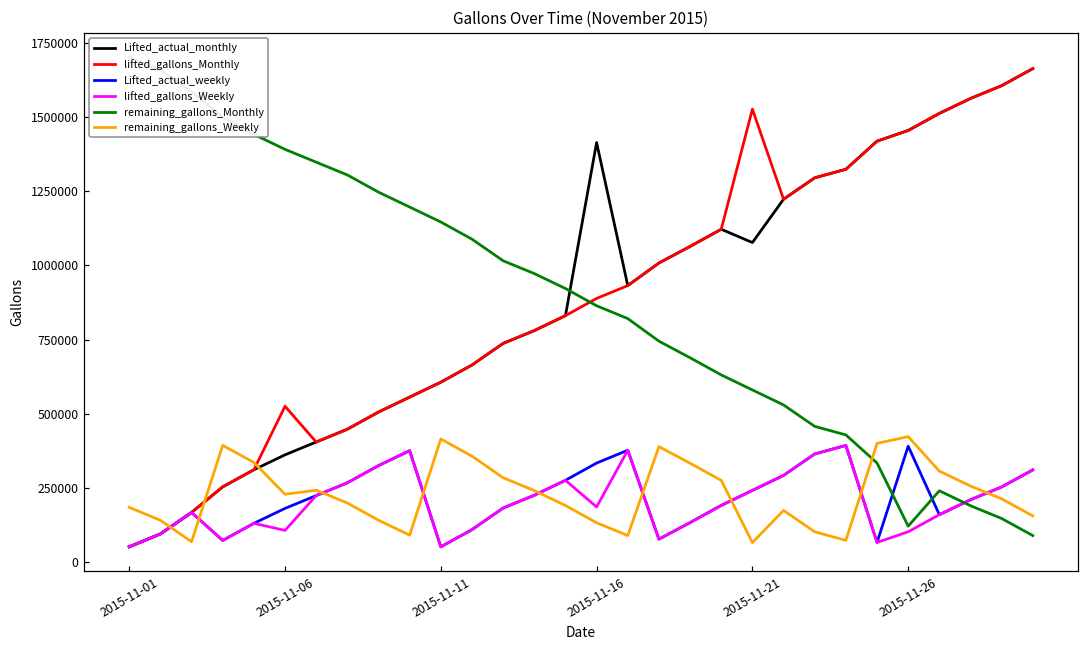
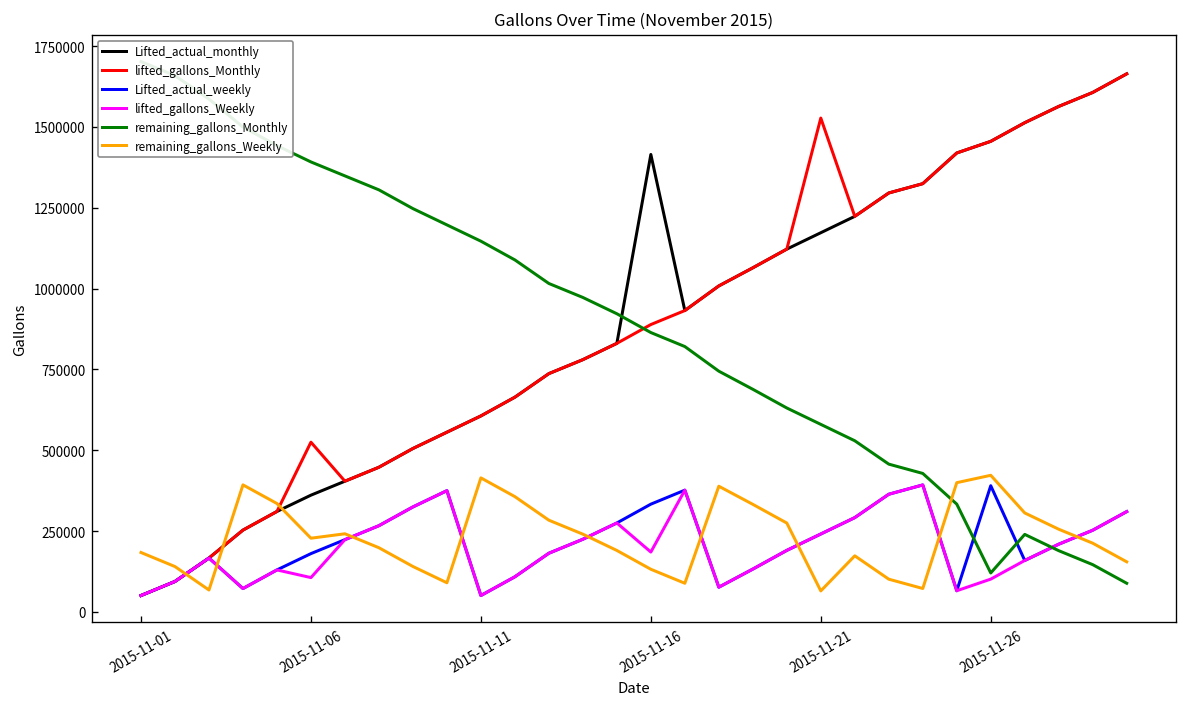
  {
    "Lifted_actual_monthly": {
      "2015-11-06": 360000,
      "2015-11-16": 1410000,
-     "2015-11-21": 1080000
+     "2015-11-21": 1170000
    },
    "lifted_gallons_Monthly": {
      "2015-11-06": 520000,
      "2015-11-16": 890000,
      "2015-11-21": 1530000
    },
    "Lifted_actual_weekly": {
      "2015-11-06": 180000,
      "2015-11-16": 330000,
      "2015-11-26": 390000
    },
    "lifted_gallons_Weekly": {
      "2015-11-06": 110000,
      "2015-11-16": 180000,
      "2015-11-26": 100000
    },
    "remaining_gallons_Monthly": {
      "2015-11-06": 1390000,
      "2015-11-11": 1150000,
      "2015-11-16": 860000,
      "2015-11-21": 580000,
      "2015-11-26": 120000
    },
    "remaining_gallons_Weekly": {
      "2015-11-01": 180000,
      "2015-11-06": 230000,
      "2015-11-11": 410000,
      "2015-11-16": 130000,
      "2015-11-21": 60000,
      "2015-11-26": 420000
    }
  }
